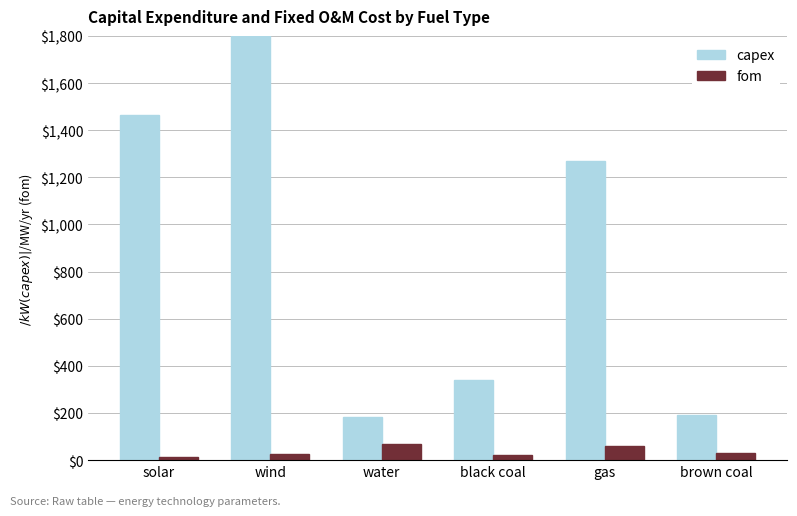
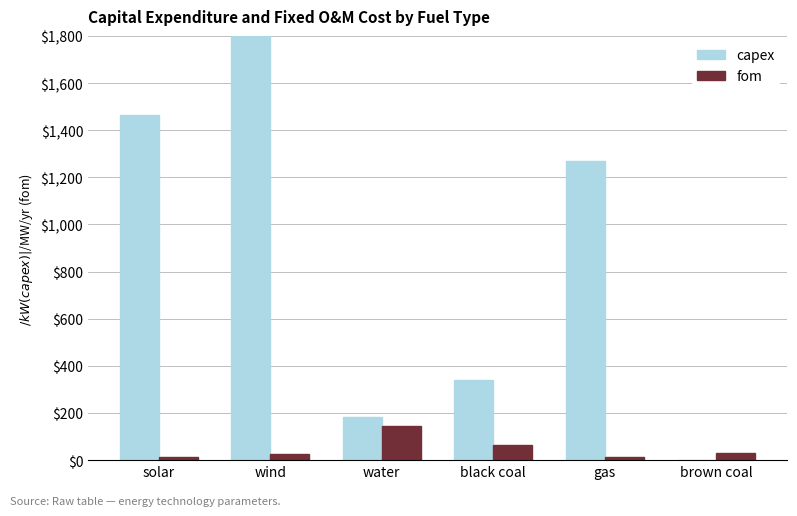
  {
    "capex": {
      "solar": "$1,460",
      "water": "$190",
      "black coal": "$340",
      "gas": "$1,270",
-     "brown coal": "$190"
+     "brown coal": "$0"
    },
    "fom": {
      "solar": "$10",
      "wind": "$30",
-     "water": "$70",
-     "black coal": "$20",
-     "gas": "$60",
+     "water": "$140",
+     "black coal": "$60",
+     "gas": "$10",
      "brown coal": "$30"
    }
  }
